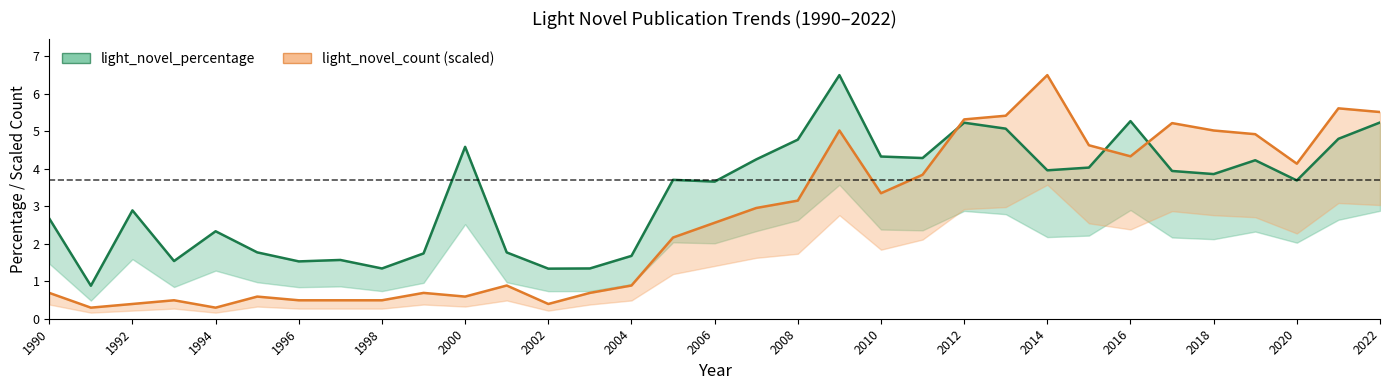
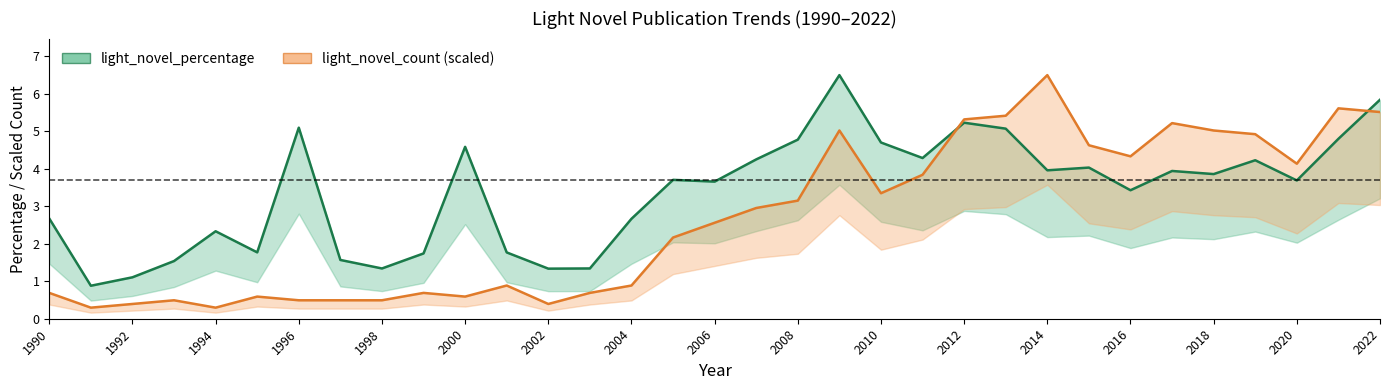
  {
    "light_novel_percentage": {
      "1990": 2.7,
-     "1992": 2.9,
+     "1992": 1.1,
      "1994": 2.3,
-     "1996": 1.5,
+     "1996": 5.1,
      "1998": 1.3,
      "2000": 4.6,
      "2002": 1.3,
-     "2004": 1.7,
+     "2004": 2.7,
      "2006": 3.7,
      "2008": 4.8,
-     "2010": 4.3,
+     "2010": 4.7,
      "2012": 5.2,
      "2014": 4.0,
-     "2016": 5.3,
+     "2016": 3.4,
      "2018": 3.9,
      "2020": 3.7,
-     "2022": 5.2
+     "2022": 5.8
    }
  }
